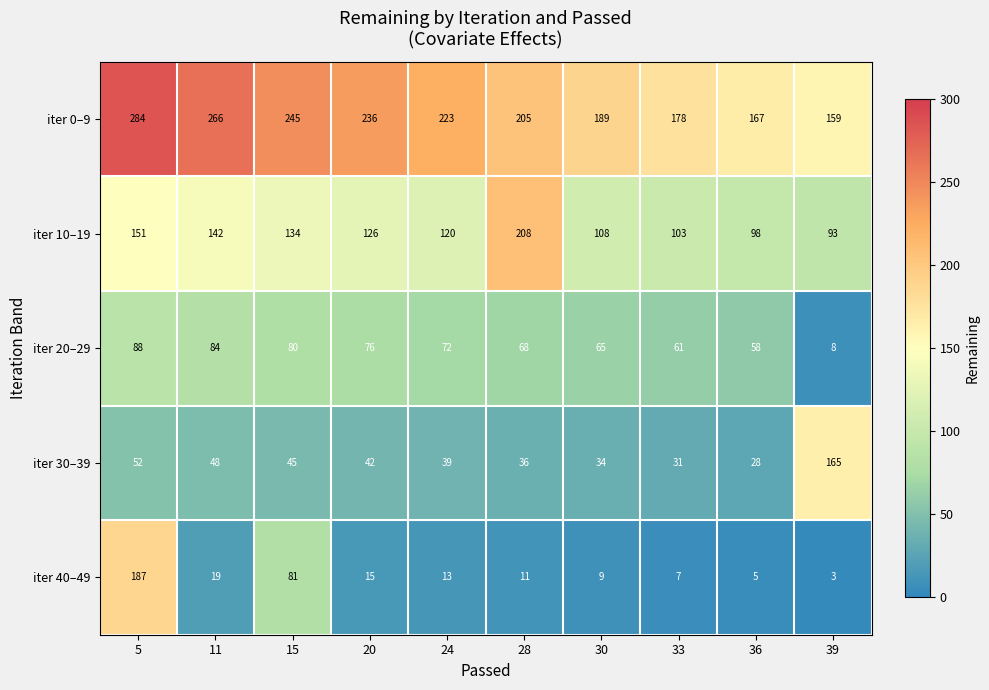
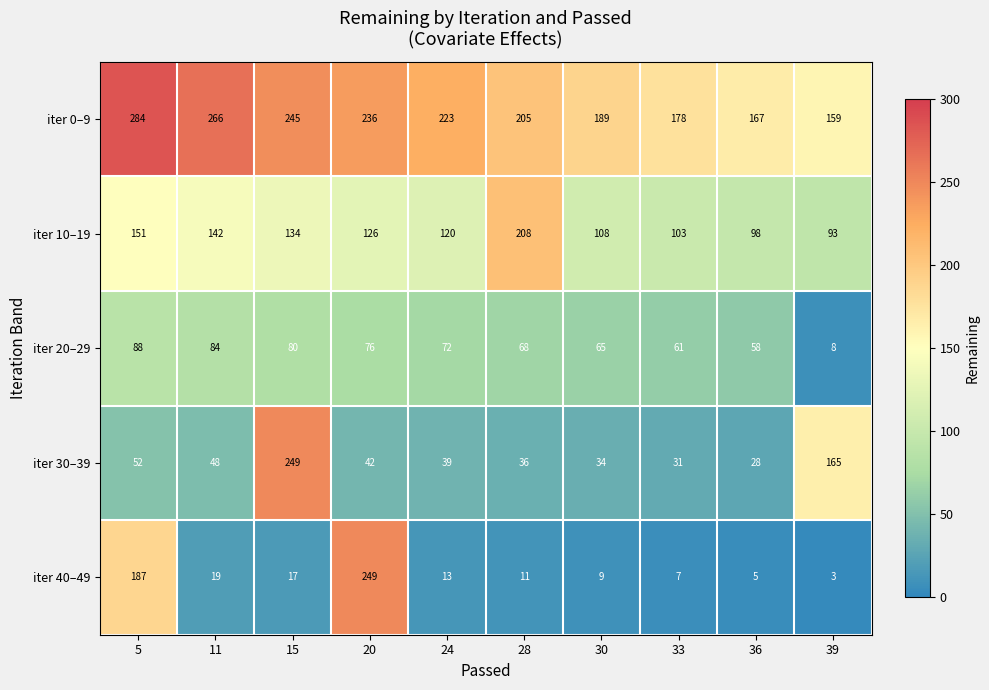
  {
    "iter 0–9": {
      "5": 284,
      "11": 266,
      "15": 245,
      "20": 236,
      "24": 223,
      "28": 205,
      "30": 189,
      "33": 178,
      "36": 167,
      "39": 159
    },
    "iter 10–19": {
      "5": 151,
      "11": 142,
      "15": 134,
      "20": 126,
      "24": 120,
      "28": 208,
      "30": 108,
      "33": 103,
      "36": 98,
      "39": 93
    },
    "iter 20–29": {
      "5": 88,
      "11": 84,
      "15": 80,
      "20": 76,
      "24": 72,
      "28": 68,
      "30": 65,
      "33": 61,
      "36": 58,
      "39": 8
    },
    "iter 30–39": {
      "5": 52,
      "11": 48,
-     "15": 45,
+     "15": 249,
      "20": 42,
      "24": 39,
      "28": 36,
      "30": 34,
      "33": 31,
      "36": 28,
      "39": 165
    },
    "iter 40–49": {
      "5": 187,
      "11": 19,
-     "15": 81,
-     "20": 15,
+     "15": 17,
+     "20": 249,
      "24": 13,
      "28": 11,
      "30": 9,
      "33": 7,
      "36": 5,
      "39": 3
    }
  }
